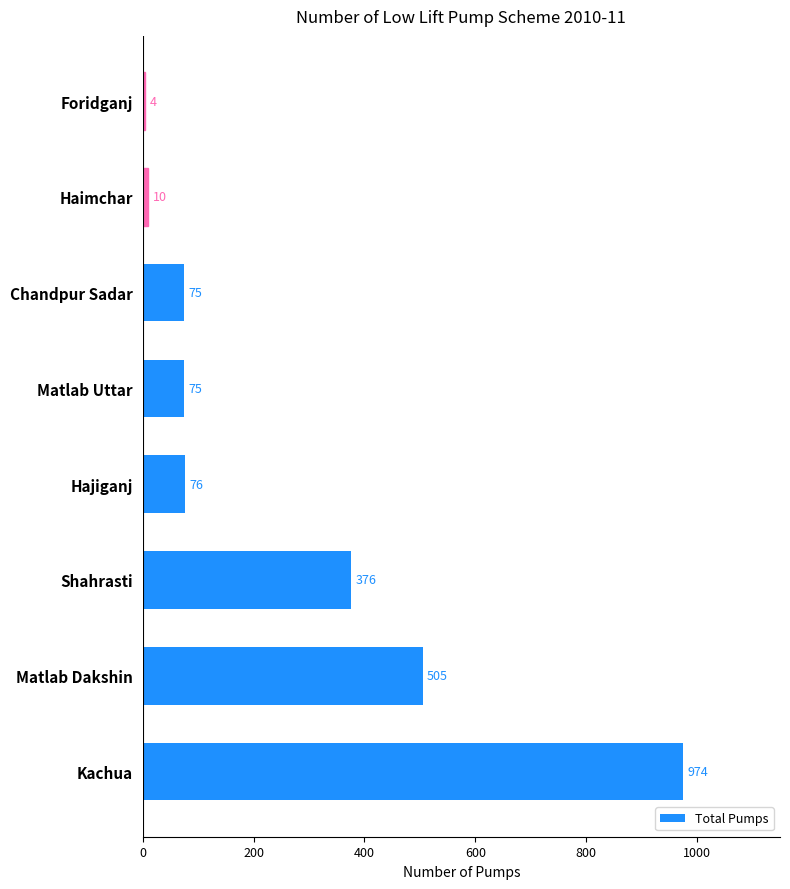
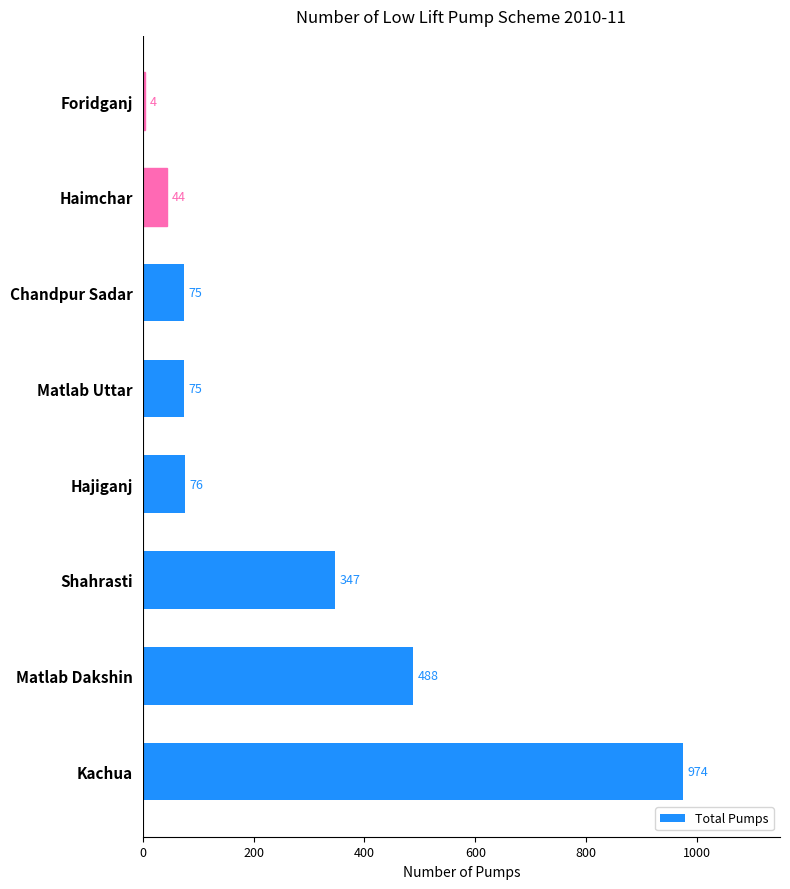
  {
    "Foridganj": 4,
-   "Haimchar": 10,
+   "Haimchar": 44,
    "Chandpur Sadar": 75,
    "Matlab Uttar": 75,
    "Hajiganj": 76,
-   "Shahrasti": 376,
-   "Matlab Dakshin": 505,
+   "Shahrasti": 347,
+   "Matlab Dakshin": 488,
    "Kachua": 974
  }
